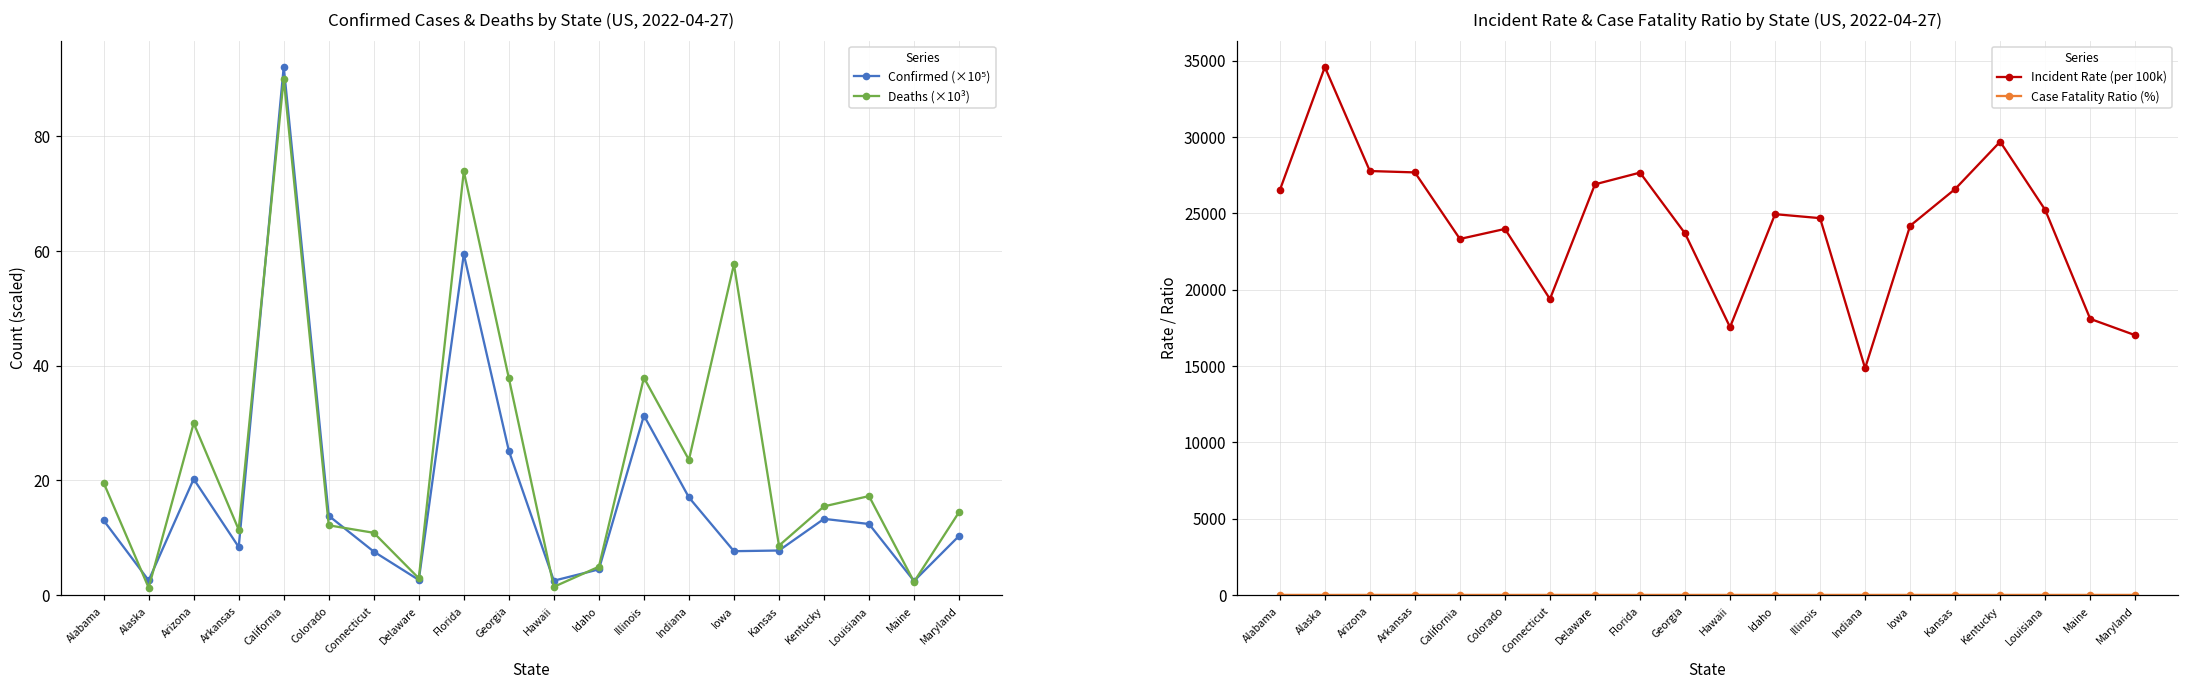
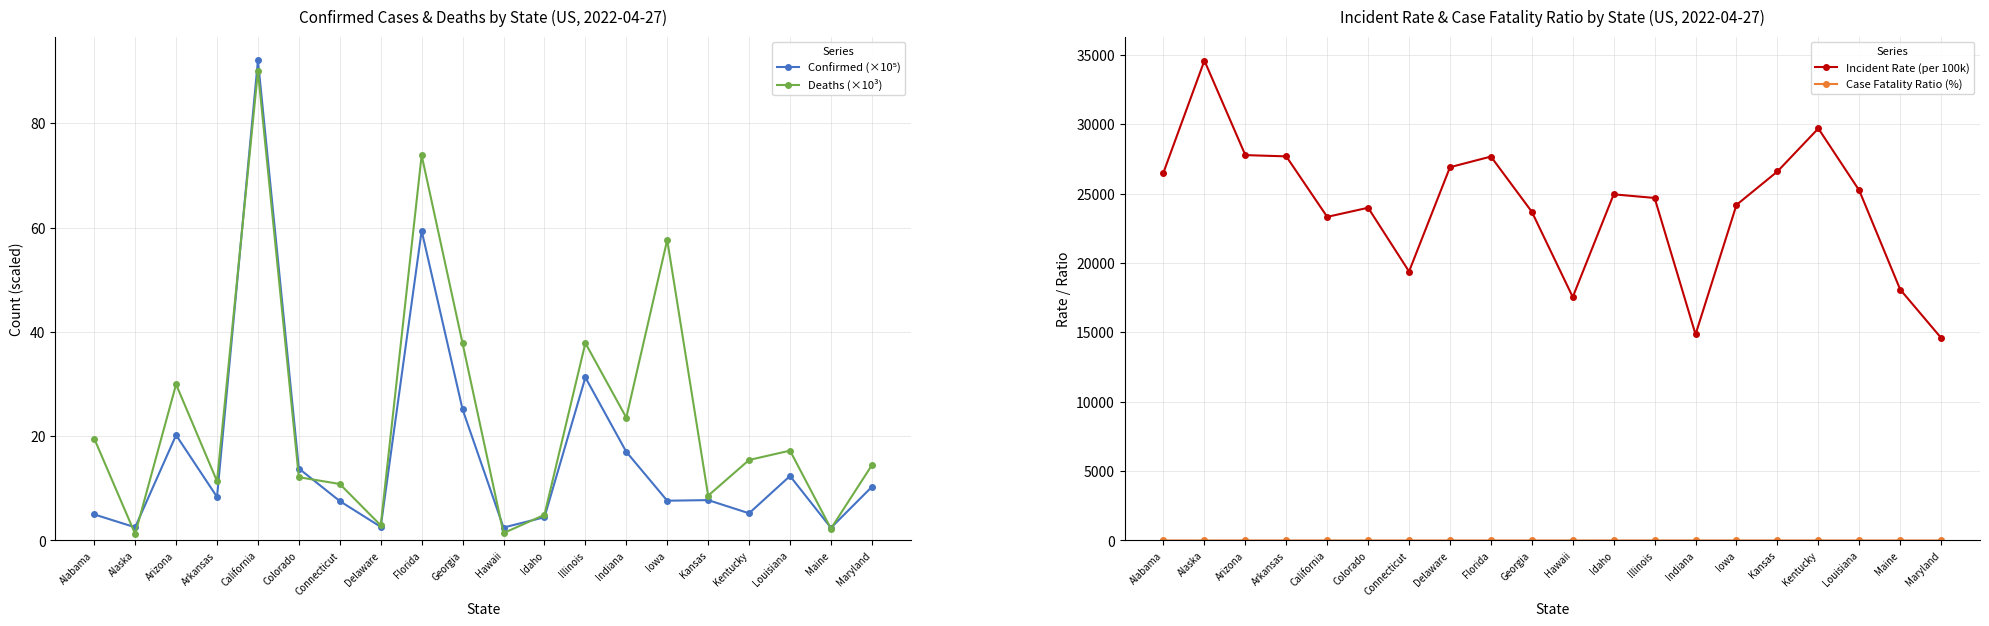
  {
    "Confirmed Cases & Deaths by State (US, 2022-04-27)": {
      "Confirmed (×10⁵)": {
-       "Alabama": 13,
+       "Alabama": 5,
        "Alaska": 3,
        "Arizona": 20,
        "Arkansas": 8,
        "California": 92,
        "Colorado": 14,
        "Connecticut": 8,
        "Florida": 59,
        "Georgia": 25,
        "Hawaii": 2,
        "Illinois": 31,
        "Indiana": 17,
        "Iowa": 8,
        "Kansas": 8,
-       "Kentucky": 13,
+       "Kentucky": 5,
        "Louisiana": 12,
        "Maryland": 10
      },
      "Deaths (×10³)": {
        "Alabama": 20,
        "Alaska": 1,
        "Arizona": 30,
        "Arkansas": 11,
        "California": 90,
        "Colorado": 12,
        "Connecticut": 11,
        "Florida": 74,
        "Georgia": 38,
        "Hawaii": 1,
        "Illinois": 38,
        "Indiana": 24,
        "Iowa": 58,
        "Kansas": 9,
        "Kentucky": 15,
        "Louisiana": 17,
        "Maryland": 14
      }
    },
    "Incident Rate & Case Fatality Ratio by State (US, 2022-04-27)": {
      "Incident Rate (per 100k)": {
        "Alabama": 26500,
        "Alaska": 34600,
        "Arizona": 27800,
        "Arkansas": 27700,
        "California": 23300,
        "Colorado": 24000,
        "Connecticut": 19400,
        "Delaware": 26900,
        "Florida": 27700,
        "Georgia": 23700,
        "Hawaii": 17500,
        "Idaho": 24900,
        "Illinois": 24700,
        "Indiana": 14900,
        "Iowa": 24200,
        "Kansas": 26600,
        "Kentucky": 29700,
        "Louisiana": 25200,
        "Maine": 18100,
-       "Maryland": 17000
+       "Maryland": 14600
      },
      "Case Fatality Ratio (%)": {
        "Alabama": 0,
        "Alaska": 0,
        "Arizona": 0,
        "Arkansas": 0,
        "California": 0,
        "Colorado": 0,
        "Connecticut": 0,
        "Delaware": 0,
        "Florida": 0,
        "Georgia": 0,
        "Hawaii": 0,
        "Idaho": 0,
        "Illinois": 0,
        "Indiana": 0,
        "Iowa": 0,
        "Kansas": 0,
        "Kentucky": 0,
        "Louisiana": 0,
        "Maine": 0,
        "Maryland": 0
      }
    }
  }
